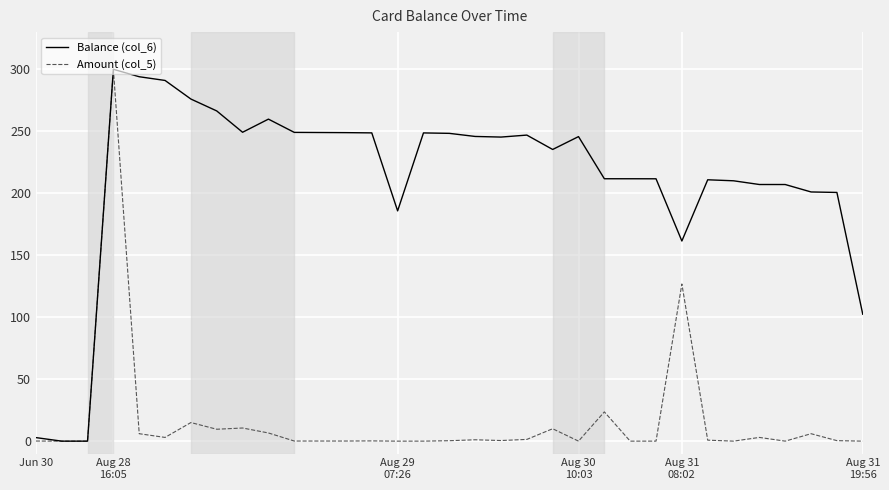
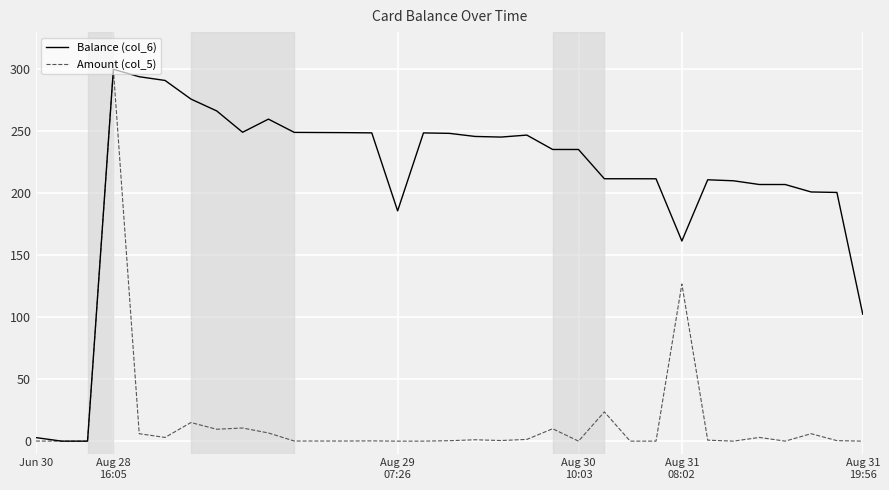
  {
    "Balance (col_6)": {
      "Jun 30": 3,
      "Aug 29 07:26": 186,
-     "Aug 30 10:03": 246,
+     "Aug 30 10:03": 235,
      "Aug 31 08:02": 161,
      "Aug 31 19:56": 102
    },
    "Amount (col_5)": {
      "Jun 30": 0,
      "Aug 29 07:26": 0,
      "Aug 30 10:03": 0,
      "Aug 31 08:02": 127,
      "Aug 31 19:56": 0
    }
  }
